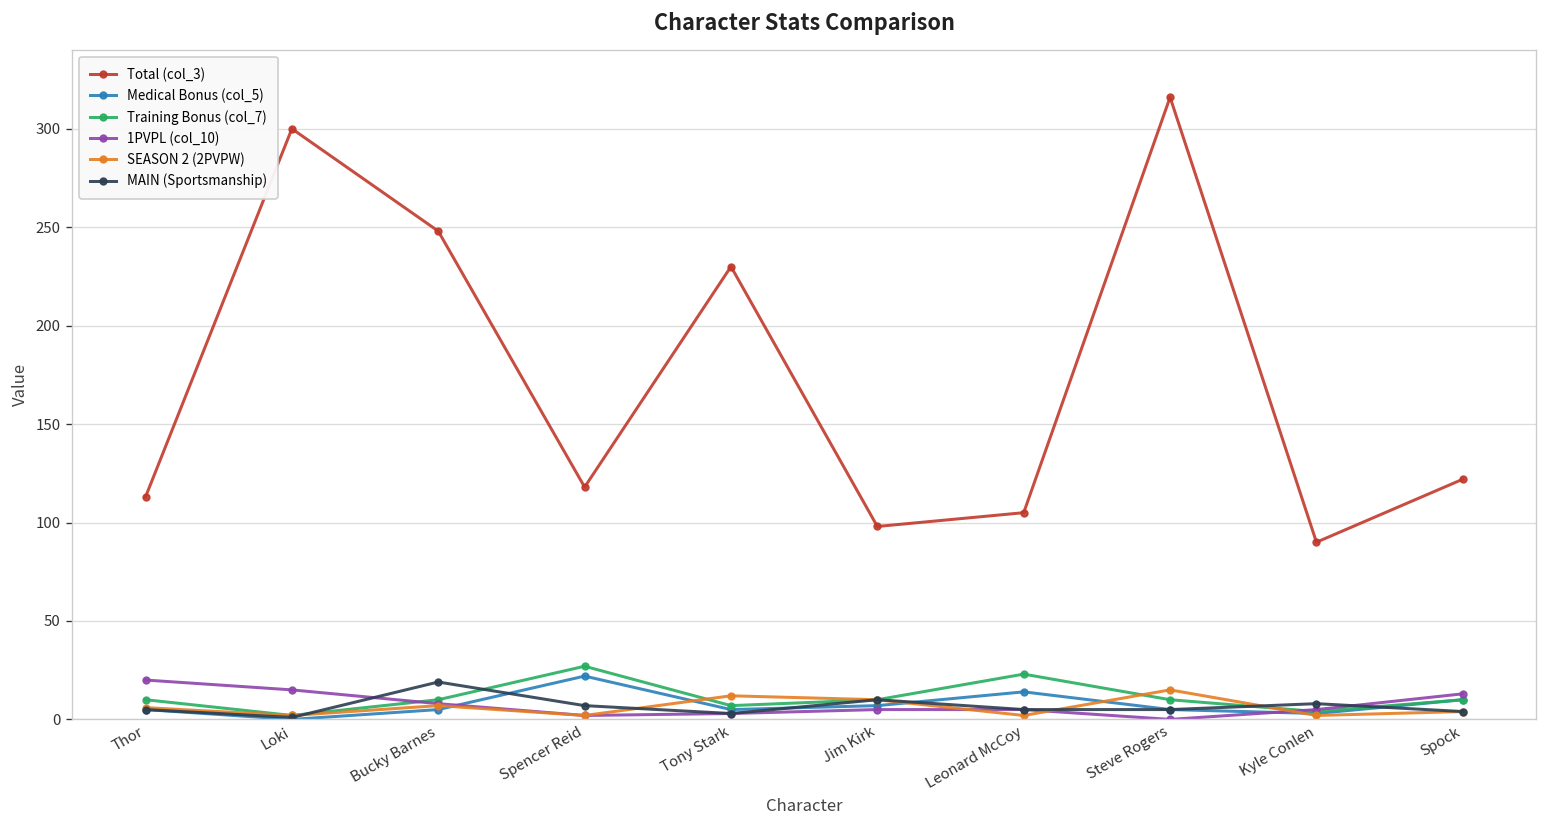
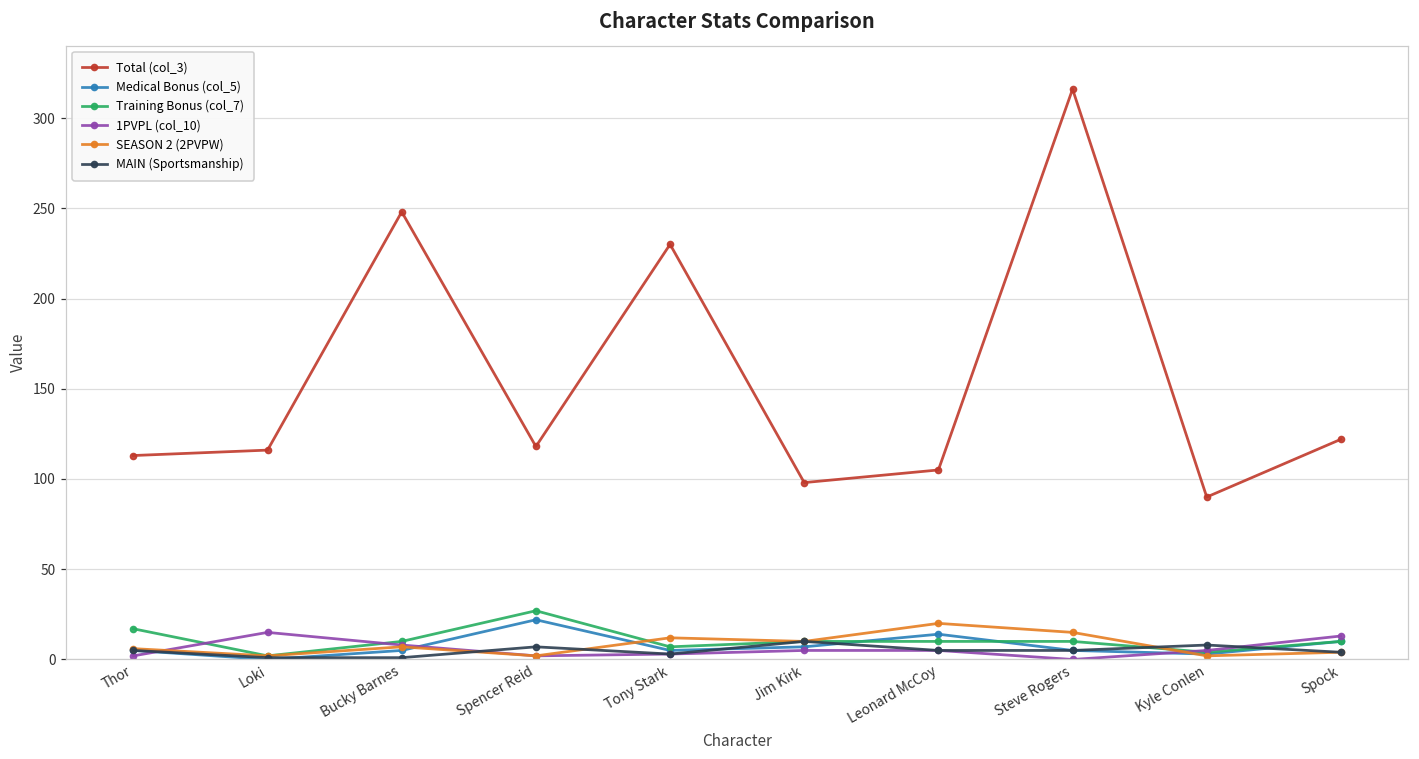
  {
    "Total (col_3)": {
      "Thor": 113,
-     "Loki": 300,
+     "Loki": 116,
      "Bucky Barnes": 248,
      "Spencer Reid": 118,
      "Tony Stark": 230,
      "Jim Kirk": 98,
      "Leonard McCoy": 105,
      "Steve Rogers": 316,
      "Kyle Conlen": 90,
      "Spock": 122
    },
    "Medical Bonus (col_5)": {
      "Bucky Barnes": 5,
      "Spencer Reid": 22,
      "Tony Stark": 5,
      "Jim Kirk": 7,
      "Leonard McCoy": 14
    },
    "Training Bonus (col_7)": {
-     "Thor": 10,
+     "Thor": 17,
      "Bucky Barnes": 10,
      "Spencer Reid": 27,
      "Tony Stark": 7,
-     "Leonard McCoy": 23,
+     "Leonard McCoy": 10,
      "Steve Rogers": 10
    },
    "1PVPL (col_10)": {
-     "Thor": 20,
+     "Thor": 2,
      "Loki": 15,
      "Jim Kirk": 5,
      "Steve Rogers": 0,
      "Spock": 13
    },
    "SEASON 2 (2PVPW)": {
      "Tony Stark": 12,
-     "Leonard McCoy": 2,
+     "Leonard McCoy": 20,
      "Steve Rogers": 15
    },
    "MAIN (Sportsmanship)": {
-     "Bucky Barnes": 19,
+     "Bucky Barnes": 1,
      "Spencer Reid": 7,
      "Kyle Conlen": 8
    }
  }
